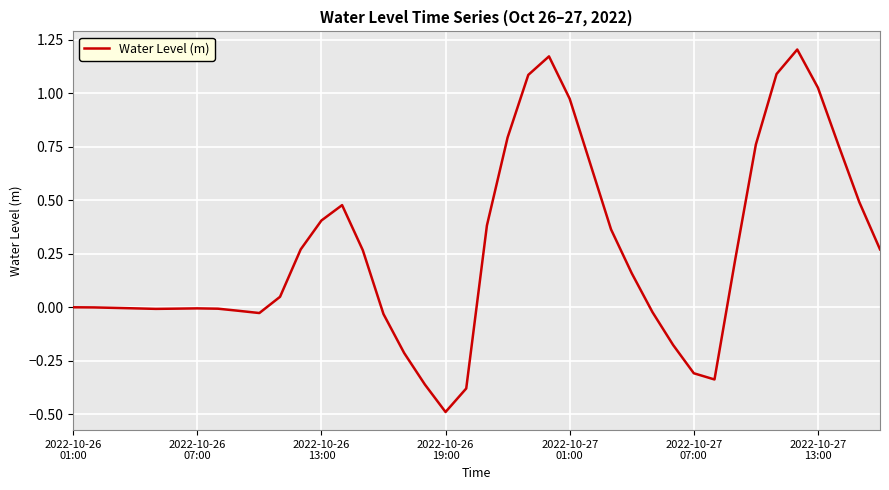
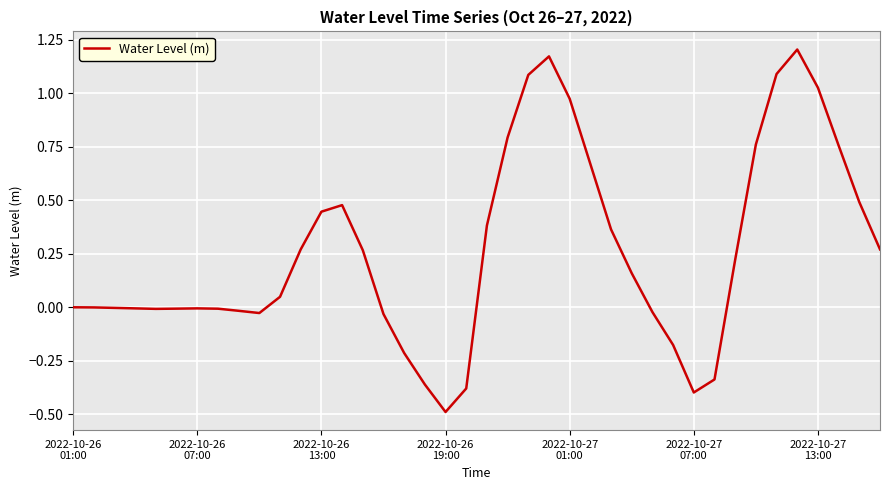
  {
    "2022-10-26 01:00": 0.00,
    "2022-10-26 07:00": -0.01,
-   "2022-10-26 13:00": 0.41,
+   "2022-10-26 13:00": 0.45,
    "2022-10-26 19:00": -0.49,
    "2022-10-27 01:00": 0.97,
-   "2022-10-27 07:00": -0.31,
+   "2022-10-27 07:00": -0.40,
    "2022-10-27 13:00": 1.03
  }
